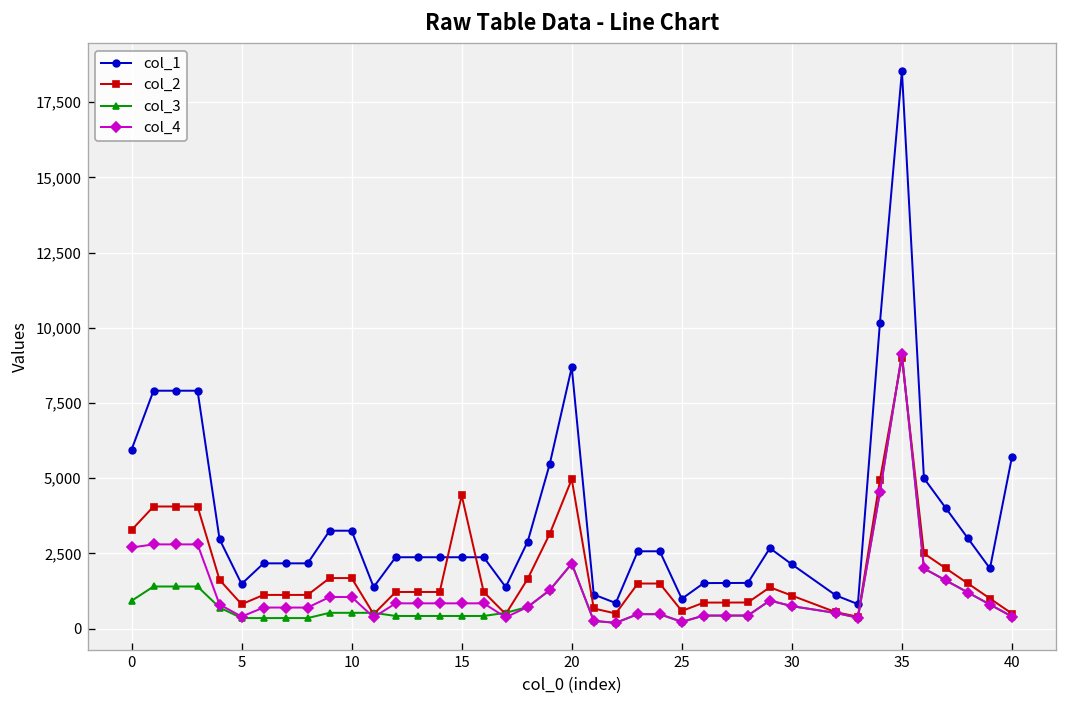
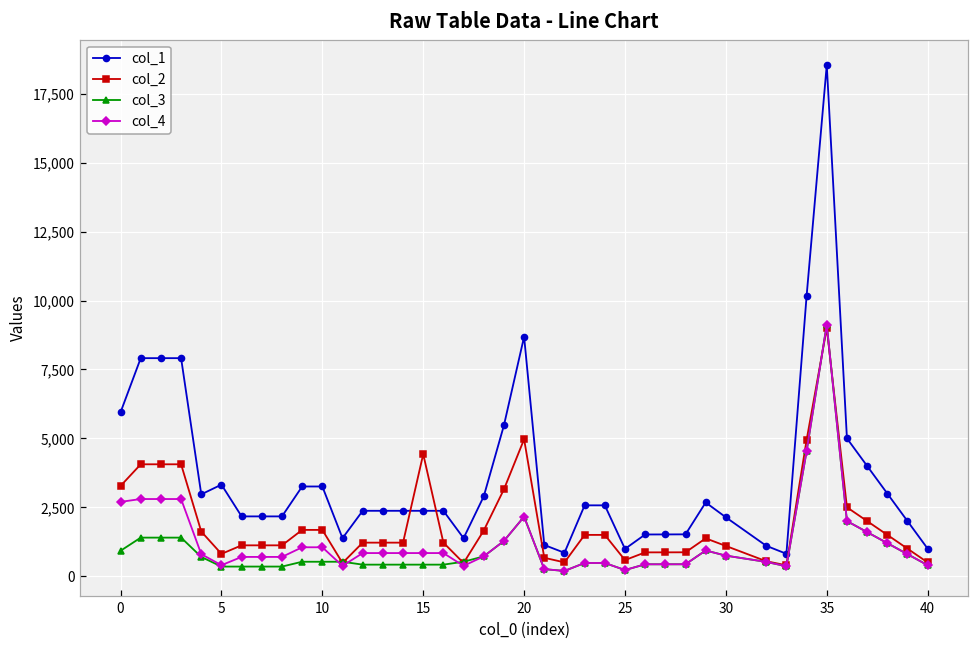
  {
    "col_1": {
      "0": "5,900",
-     "5": "1,500",
+     "5": "3,300",
      "10": "3,300",
      "15": "2,400",
      "20": "8,700",
      "25": "1,000",
      "30": "2,100",
      "35": "18,500",
-     "40": "5,700"
+     "40": "1,000"
    },
    "col_2": {
      "0": "3,300",
      "5": "800",
      "10": "1,700",
      "15": "4,400",
      "20": "5,000",
      "25": "600",
      "30": "1,100",
      "35": "9,000"
    },
    "col_3": {
      "0": "900",
      "10": "500",
      "15": "400"
    },
    "col_4": {
      "0": "2,700",
      "10": "1,100",
      "15": "800"
    }
  }
